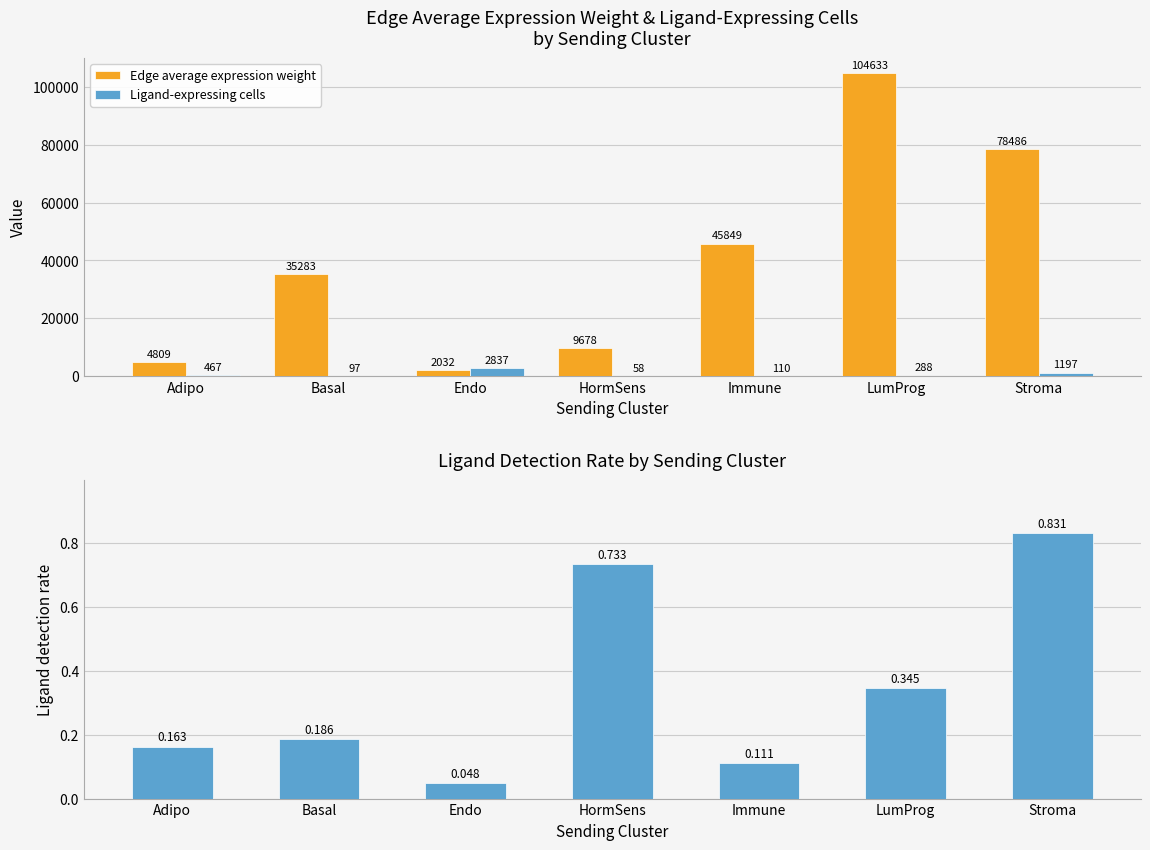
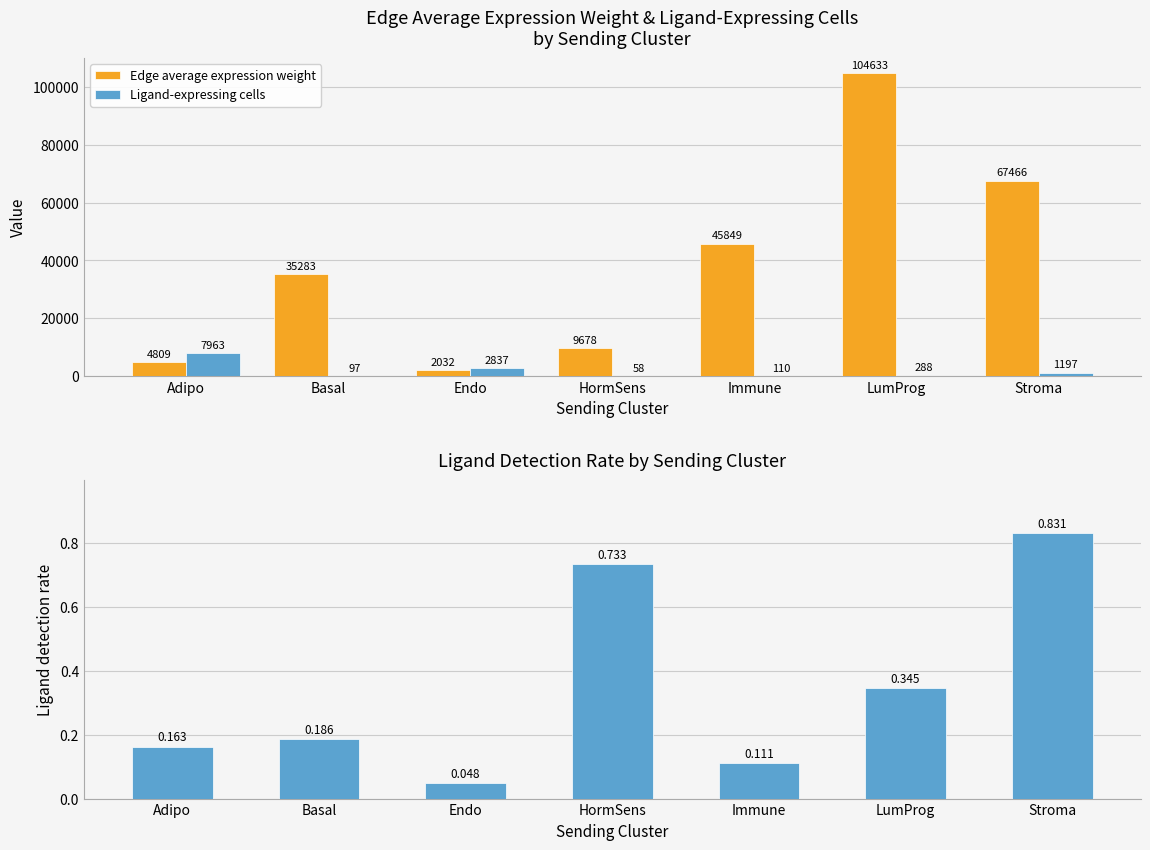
  {
    "Edge Average Expression Weight & Ligand-Expressing Cells by Sending Cluster": {
      "Edge average expression weight": {
        "Adipo": 4809,
        "Basal": 35283,
        "Endo": 2032,
        "HormSens": 9678,
        "Immune": 45849,
        "LumProg": 104633,
-       "Stroma": 78486
+       "Stroma": 67466
      },
      "Ligand-expressing cells": {
-       "Adipo": 467,
+       "Adipo": 7963,
        "Basal": 97,
        "Endo": 2837,
        "HormSens": 58,
        "Immune": 110,
        "LumProg": 288,
        "Stroma": 1197
      }
    },
    "Ligand Detection Rate by Sending Cluster": {
      "Adipo": 0.163,
      "Basal": 0.186,
      "Endo": 0.048,
      "HormSens": 0.733,
      "Immune": 0.111,
      "LumProg": 0.345,
      "Stroma": 0.831
    }
  }
